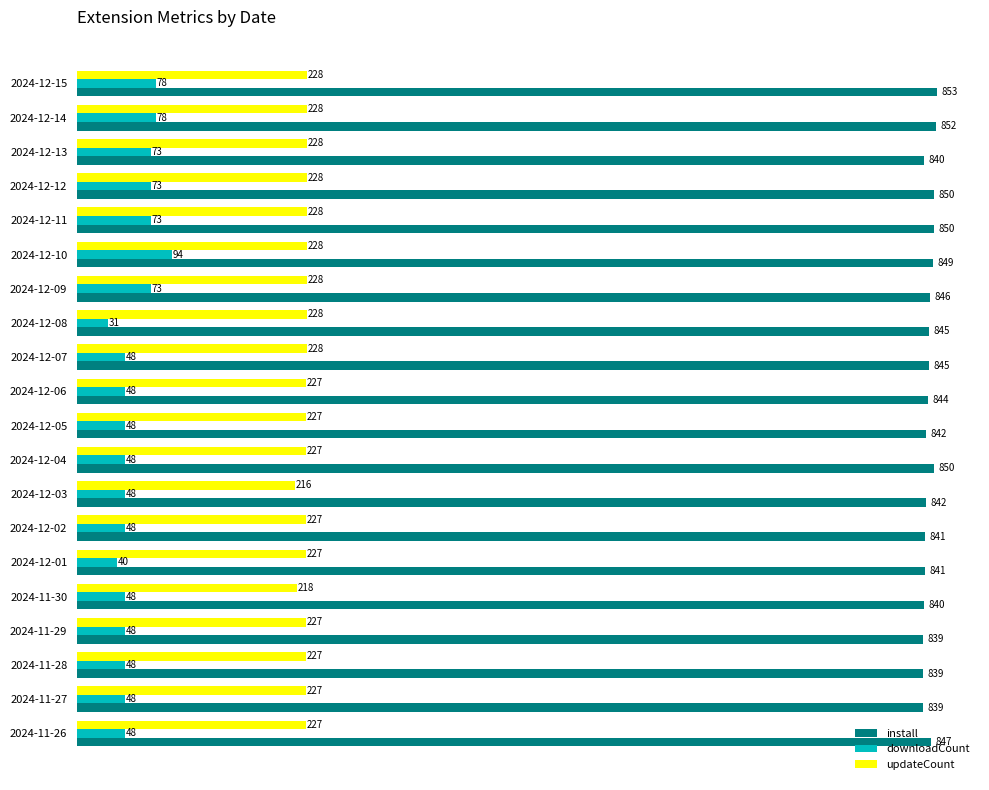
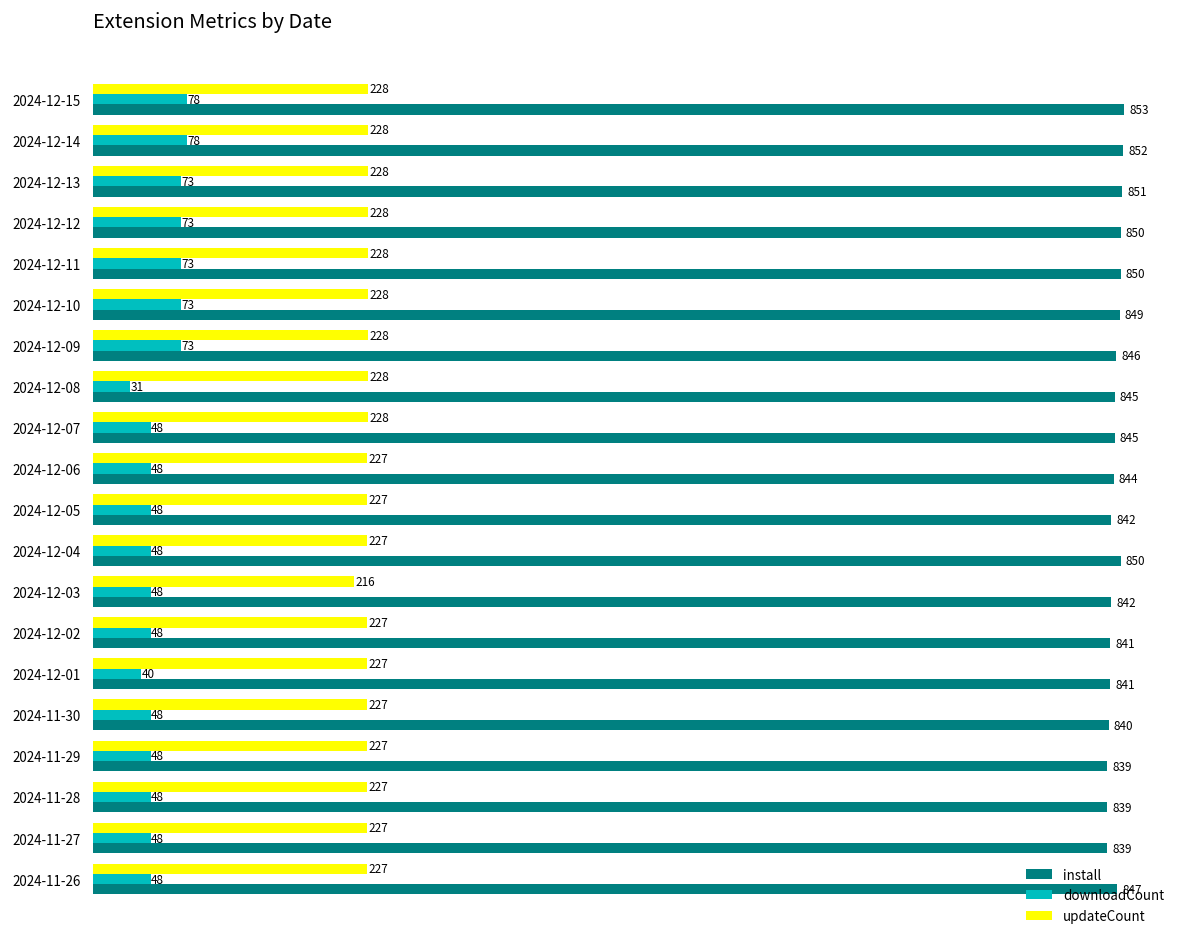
  {
    "install": {
      "2024-12-15": 853,
      "2024-12-14": 852,
-     "2024-12-13": 840,
+     "2024-12-13": 851,
      "2024-12-12": 850,
      "2024-12-11": 850,
      "2024-12-10": 849,
      "2024-12-09": 846,
      "2024-12-08": 845,
      "2024-12-07": 845,
      "2024-12-06": 844,
      "2024-12-05": 842,
      "2024-12-04": 850,
      "2024-12-03": 842,
      "2024-12-02": 841,
      "2024-12-01": 841,
      "2024-11-30": 840,
      "2024-11-29": 839,
      "2024-11-28": 839,
      "2024-11-27": 839,
      "2024-11-26": 847
    },
    "downloadCount": {
      "2024-12-15": 78,
      "2024-12-14": 78,
      "2024-12-13": 73,
      "2024-12-12": 73,
      "2024-12-11": 73,
-     "2024-12-10": 94,
+     "2024-12-10": 73,
      "2024-12-09": 73,
      "2024-12-08": 31,
      "2024-12-07": 48,
      "2024-12-06": 48,
      "2024-12-05": 48,
      "2024-12-04": 48,
      "2024-12-03": 48,
      "2024-12-02": 48,
      "2024-12-01": 40,
      "2024-11-30": 48,
      "2024-11-29": 48,
      "2024-11-28": 48,
      "2024-11-27": 48,
      "2024-11-26": 48
    },
    "updateCount": {
      "2024-12-15": 228,
      "2024-12-14": 228,
      "2024-12-13": 228,
      "2024-12-12": 228,
      "2024-12-11": 228,
      "2024-12-10": 228,
      "2024-12-09": 228,
      "2024-12-08": 228,
      "2024-12-07": 228,
      "2024-12-06": 227,
      "2024-12-05": 227,
      "2024-12-04": 227,
      "2024-12-03": 216,
      "2024-12-02": 227,
      "2024-12-01": 227,
-     "2024-11-30": 218,
+     "2024-11-30": 227,
      "2024-11-29": 227,
      "2024-11-28": 227,
      "2024-11-27": 227,
      "2024-11-26": 227
    }
  }
